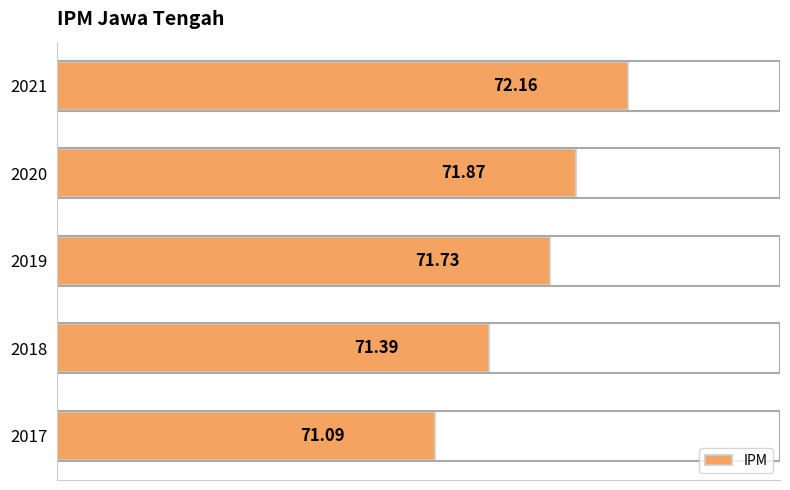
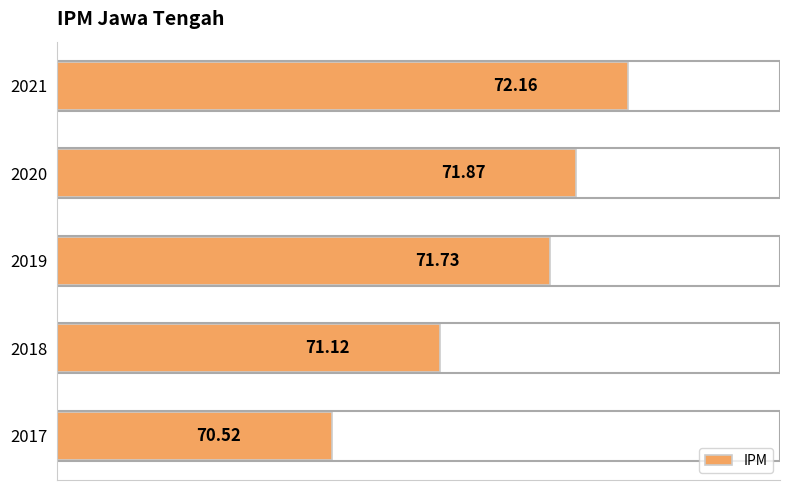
  {
    "2021": 72.16,
    "2020": 71.87,
    "2019": 71.73,
-   "2018": 71.39,
-   "2017": 71.09
+   "2018": 71.12,
+   "2017": 70.52
  }
